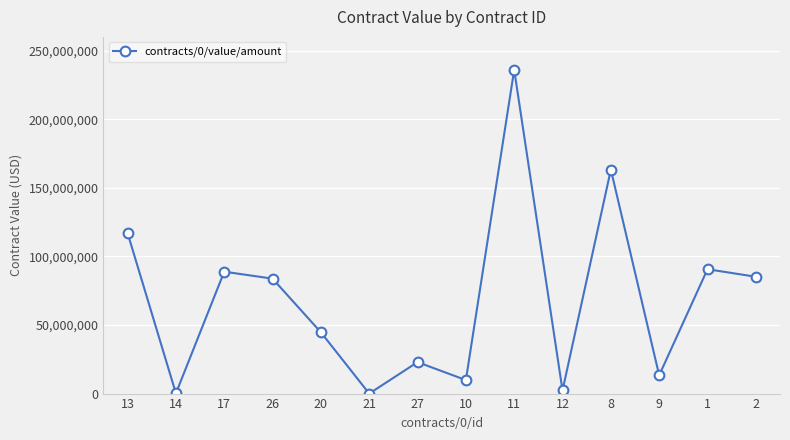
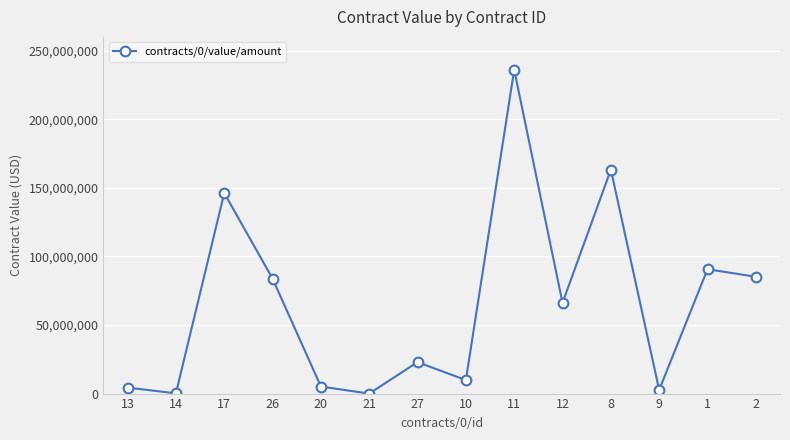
  {
-   "13": "117,000,000",
+   "13": "4,000,000",
    "14": "0",
-   "17": "89,000,000",
+   "17": "146,000,000",
    "26": "84,000,000",
-   "20": "45,000,000",
+   "20": "5,000,000",
    "21": "0",
    "27": "23,000,000",
    "10": "10,000,000",
    "11": "236,000,000",
-   "12": "2,000,000",
+   "12": "66,000,000",
    "8": "163,000,000",
-   "9": "13,000,000",
+   "9": "3,000,000",
    "1": "91,000,000",
    "2": "85,000,000"
  }
